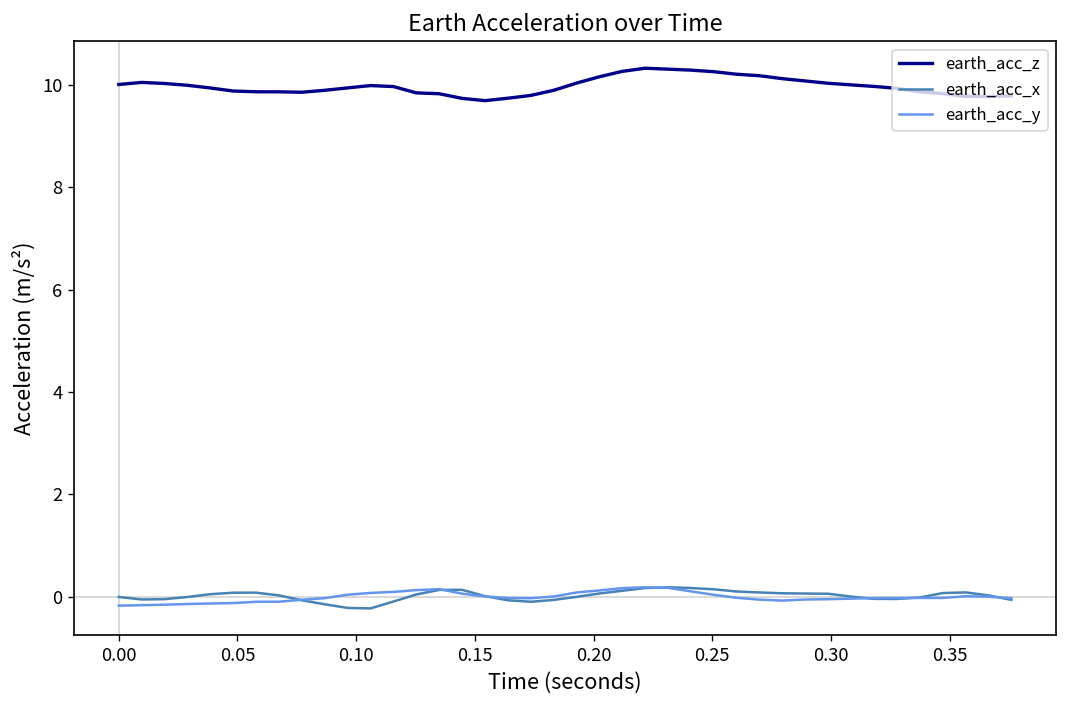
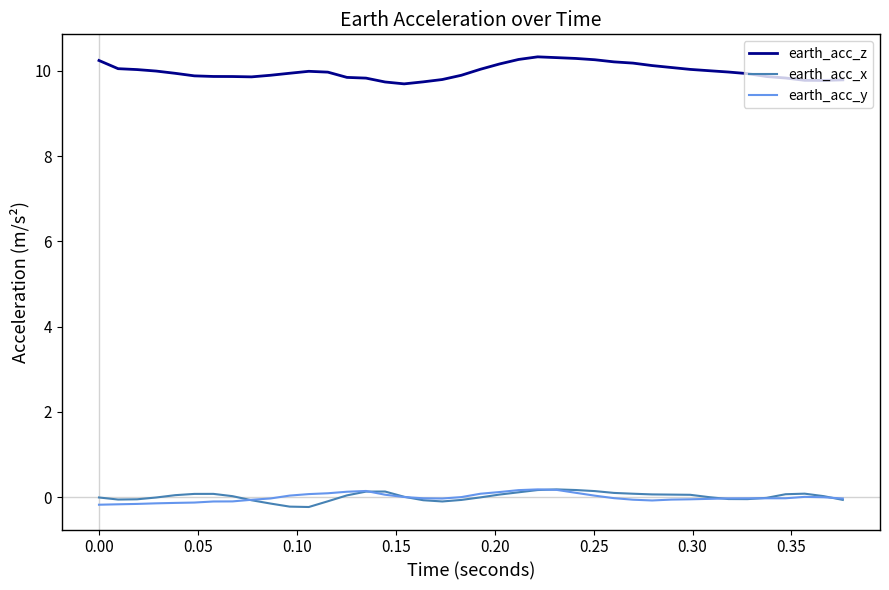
  {
    "earth_acc_z": {
-     "0.00": 10.0
+     "0.00": 10.2
    },
    "earth_acc_x": {
      "0.00": 0.0
    },
    "earth_acc_y": {
      "0.00": -0.2
    }
  }
